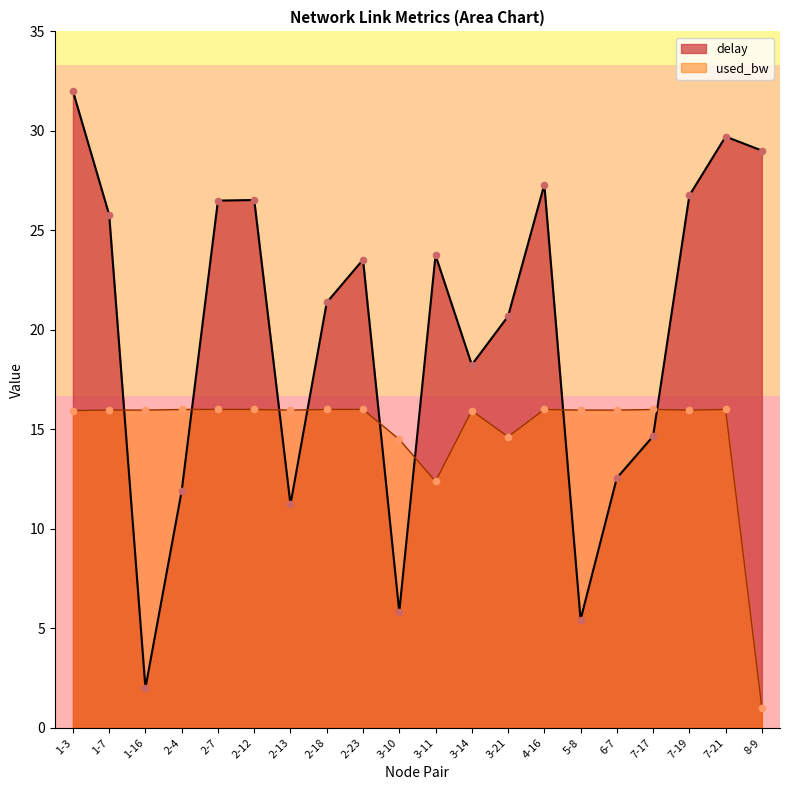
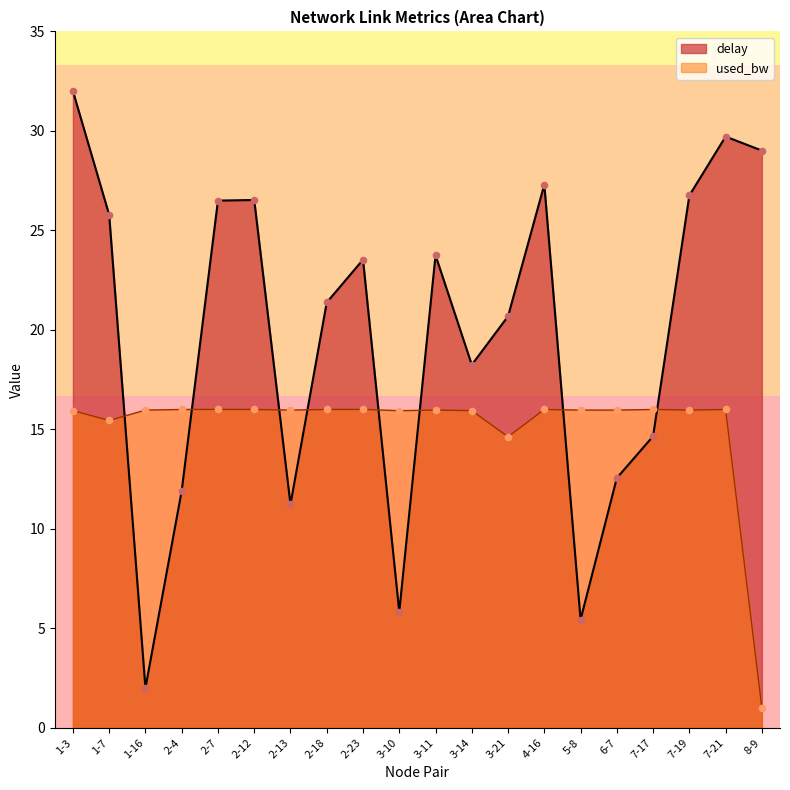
  {
    "delay": {
      "1-3": 32.0,
      "1-7": 25.8,
      "1-16": 2.0,
      "2-4": 11.9,
      "2-7": 26.5,
      "2-12": 26.5,
      "2-13": 11.2,
      "2-18": 21.4,
      "2-23": 23.5,
      "3-10": 5.8,
      "3-11": 23.8,
      "3-14": 18.2,
      "3-21": 20.7,
      "4-16": 27.3,
      "5-8": 5.4,
      "6-7": 12.6,
      "7-17": 14.7,
      "7-19": 26.8,
      "7-21": 29.7,
      "8-9": 29.0
    },
    "used_bw": {
      "1-3": 15.9,
-     "1-7": 16.0,
+     "1-7": 15.4,
      "1-16": 16.0,
      "2-4": 16.0,
      "2-7": 16.0,
      "2-12": 16.0,
      "2-13": 16.0,
      "2-18": 16.0,
      "2-23": 16.0,
-     "3-10": 14.5,
-     "3-11": 12.4,
+     "3-10": 15.9,
+     "3-11": 16.0,
      "3-14": 15.9,
      "3-21": 14.6,
      "4-16": 16.0,
      "5-8": 16.0,
      "6-7": 16.0,
      "7-17": 16.0,
      "7-19": 16.0,
      "7-21": 16.0,
      "8-9": 1.0
    }
  }
